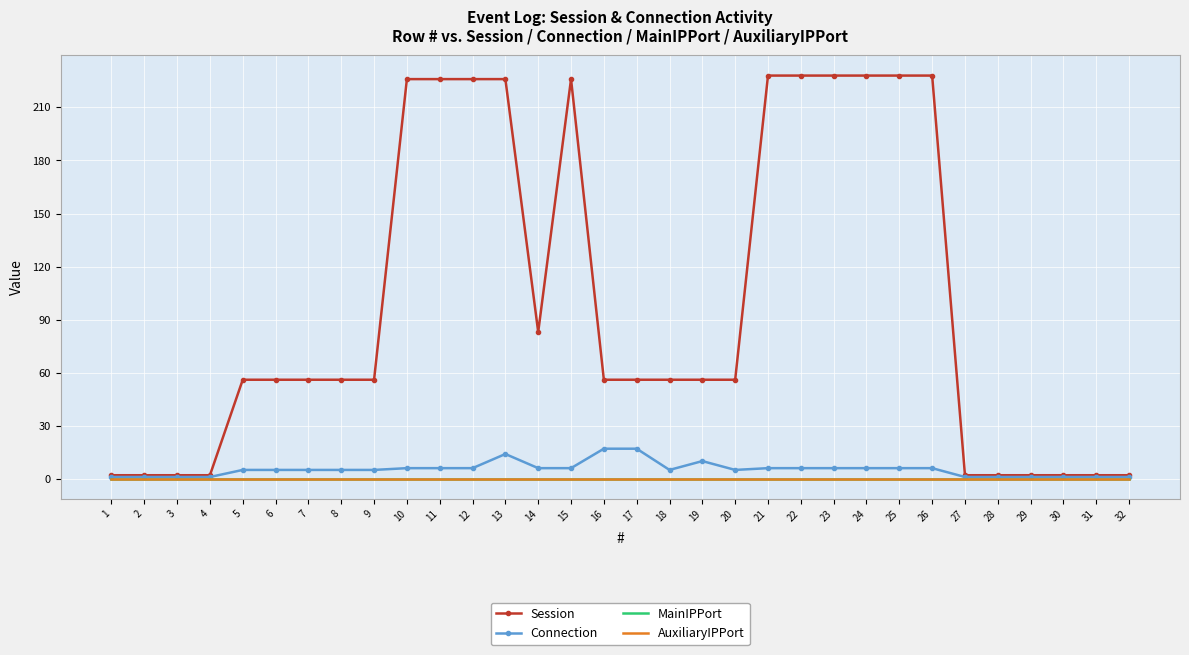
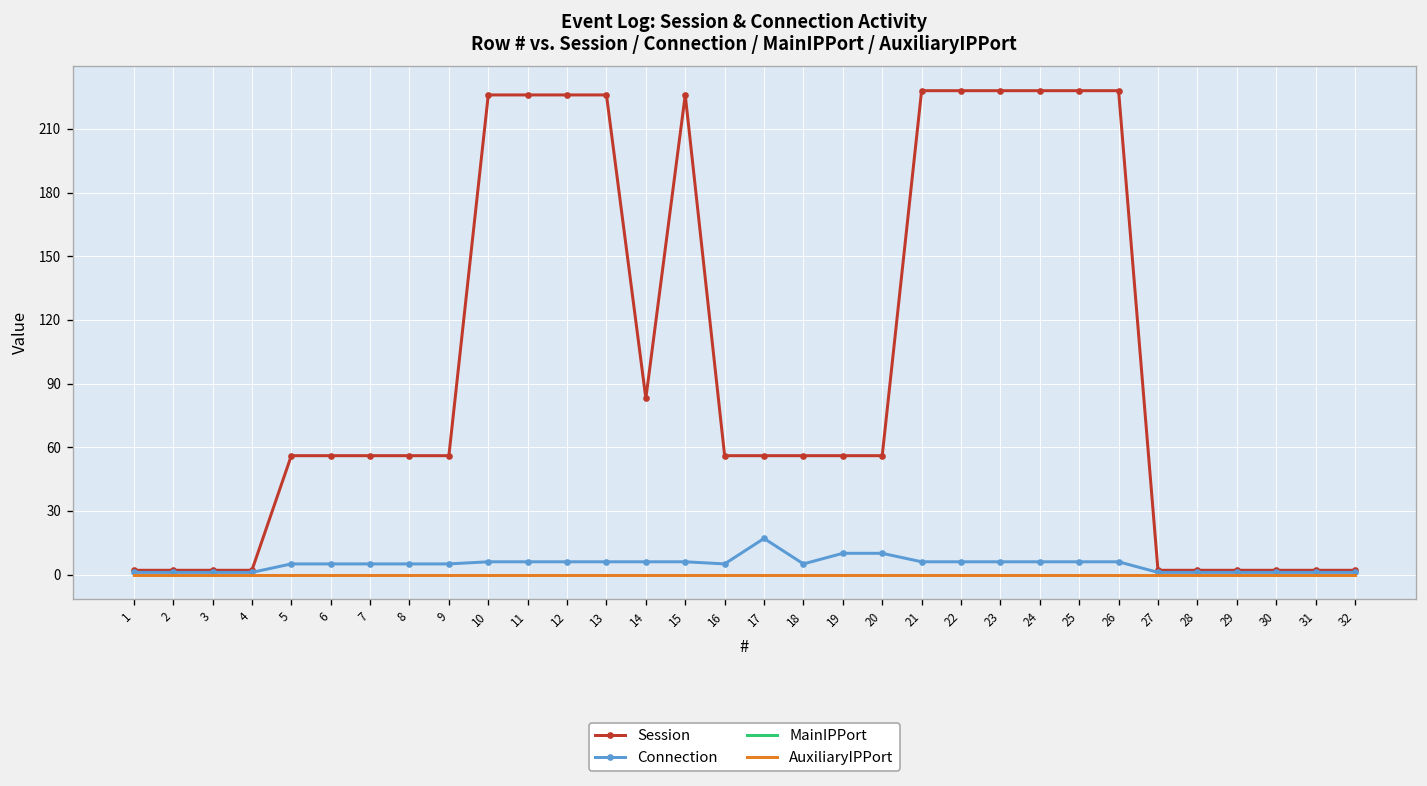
  {
    "Session": {
      "5": 56,
      "6": 56,
      "7": 56,
      "8": 56,
      "9": 56,
      "10": 226,
      "11": 226,
      "12": 226,
      "13": 226,
      "14": 83,
      "15": 226,
      "16": 56,
      "17": 56,
      "18": 56,
      "19": 56,
      "20": 56,
      "21": 228,
      "22": 228,
      "23": 228,
      "24": 228,
      "25": 228,
      "26": 228
    },
    "Connection": {
      "5": 5,
      "6": 5,
      "7": 5,
      "8": 5,
      "9": 5,
      "10": 6,
      "11": 6,
      "12": 6,
-     "13": 14,
+     "13": 6,
      "14": 6,
      "15": 6,
-     "16": 17,
+     "16": 5,
      "17": 17,
      "18": 5,
      "19": 10,
-     "20": 5,
+     "20": 10,
      "21": 6,
      "22": 6,
      "23": 6,
      "24": 6,
      "25": 6,
      "26": 6
    },
    "AuxiliaryIPPort": {
      "5": 0,
      "6": 0,
      "7": 0,
      "8": 0,
      "9": 0,
      "10": 0,
      "11": 0,
      "12": 0,
      "13": 0,
      "14": 0,
      "15": 0,
      "16": 0,
      "17": 0,
      "18": 0,
      "19": 0,
      "20": 0,
      "21": 0,
      "22": 0,
      "23": 0,
      "24": 0,
      "25": 0,
      "26": 0
    }
  }
